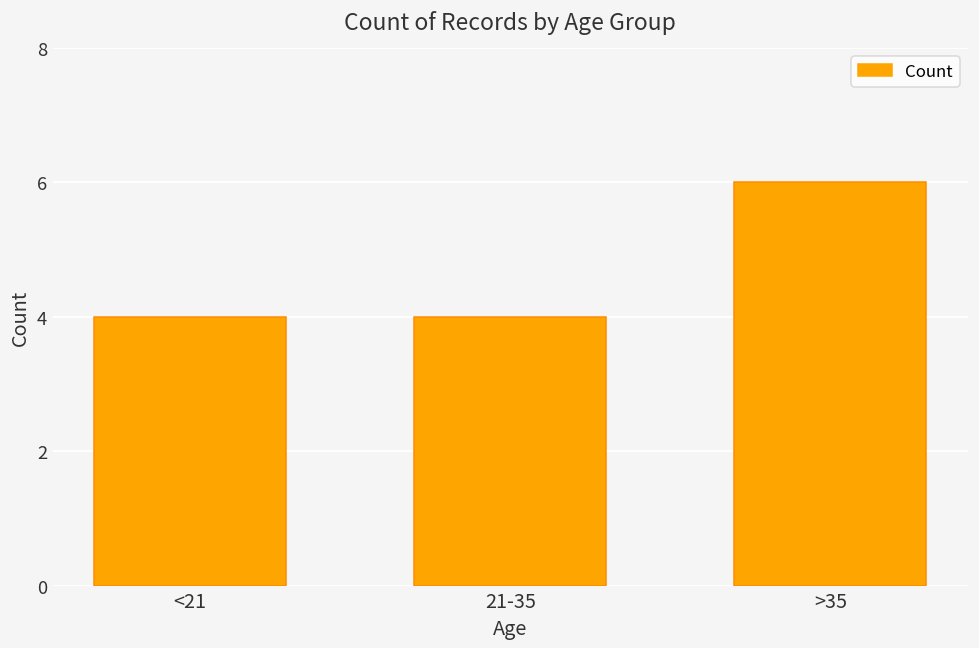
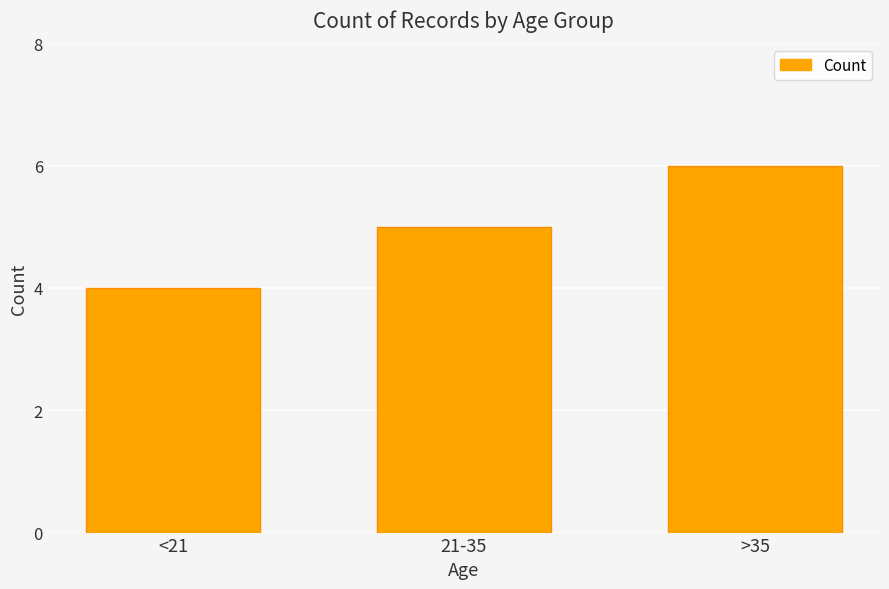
  {
    "<21": 4,
-   "21-35": 4,
+   "21-35": 5,
    ">35": 6
  }
